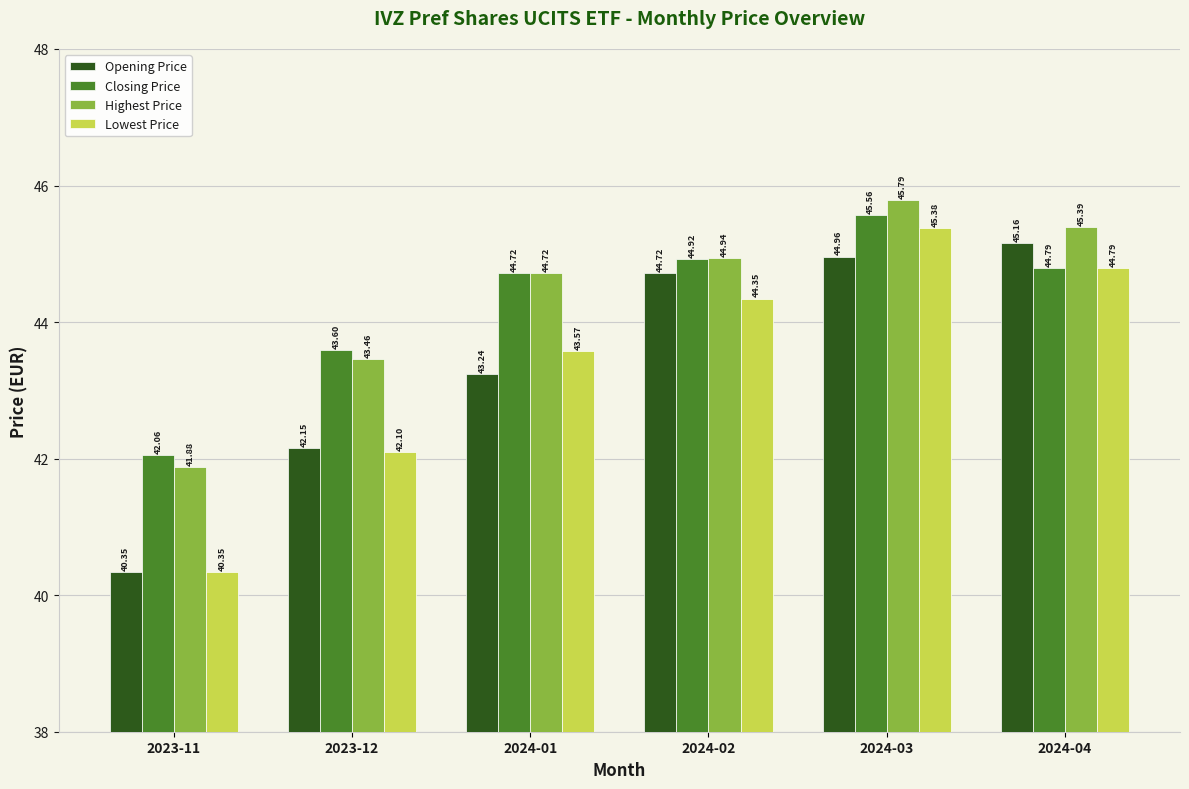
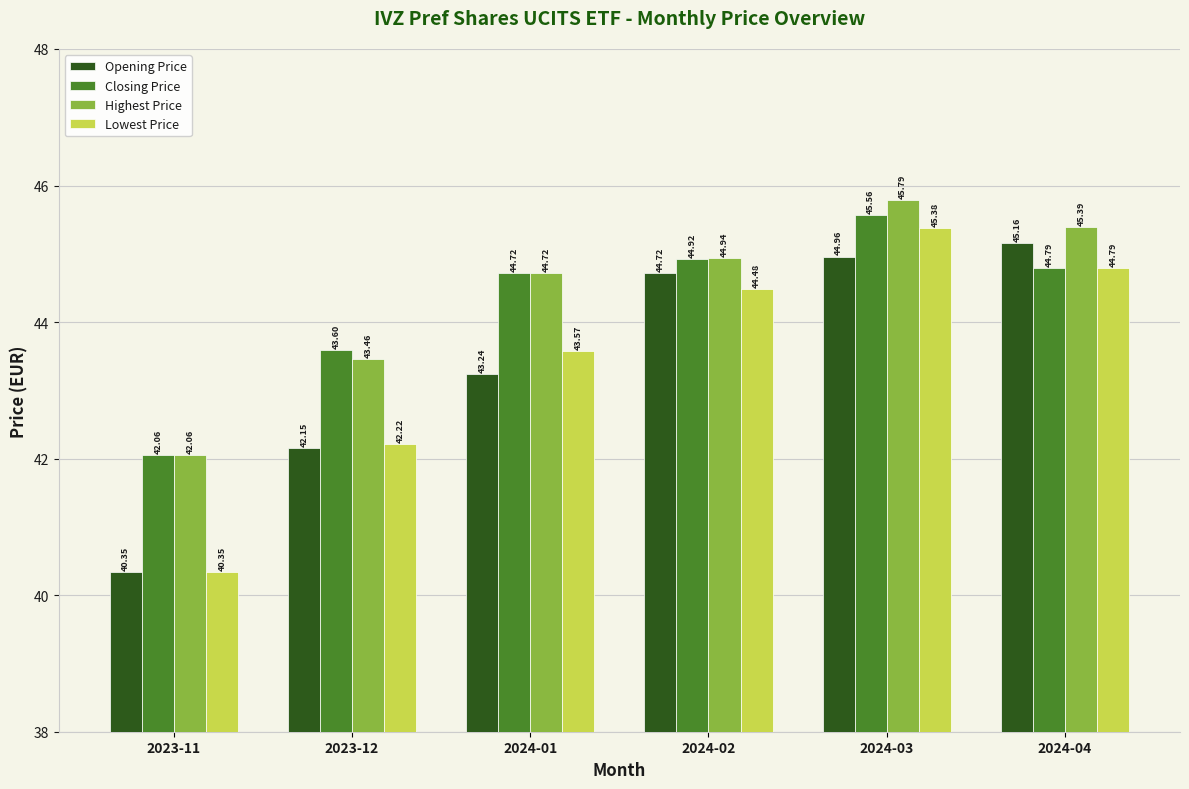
  {
    "Highest Price": {
-     "2023-11": 41.88,
+     "2023-11": 42.06,
      "2023-12": 43.46,
      "2024-01": 44.72,
      "2024-02": 44.94,
      "2024-03": 45.79,
      "2024-04": 45.39
    },
    "Lowest Price": {
      "2023-11": 40.35,
-     "2023-12": 42.10,
+     "2023-12": 42.22,
      "2024-01": 43.57,
-     "2024-02": 44.35,
+     "2024-02": 44.48,
      "2024-03": 45.38,
      "2024-04": 44.79
    }
  }
